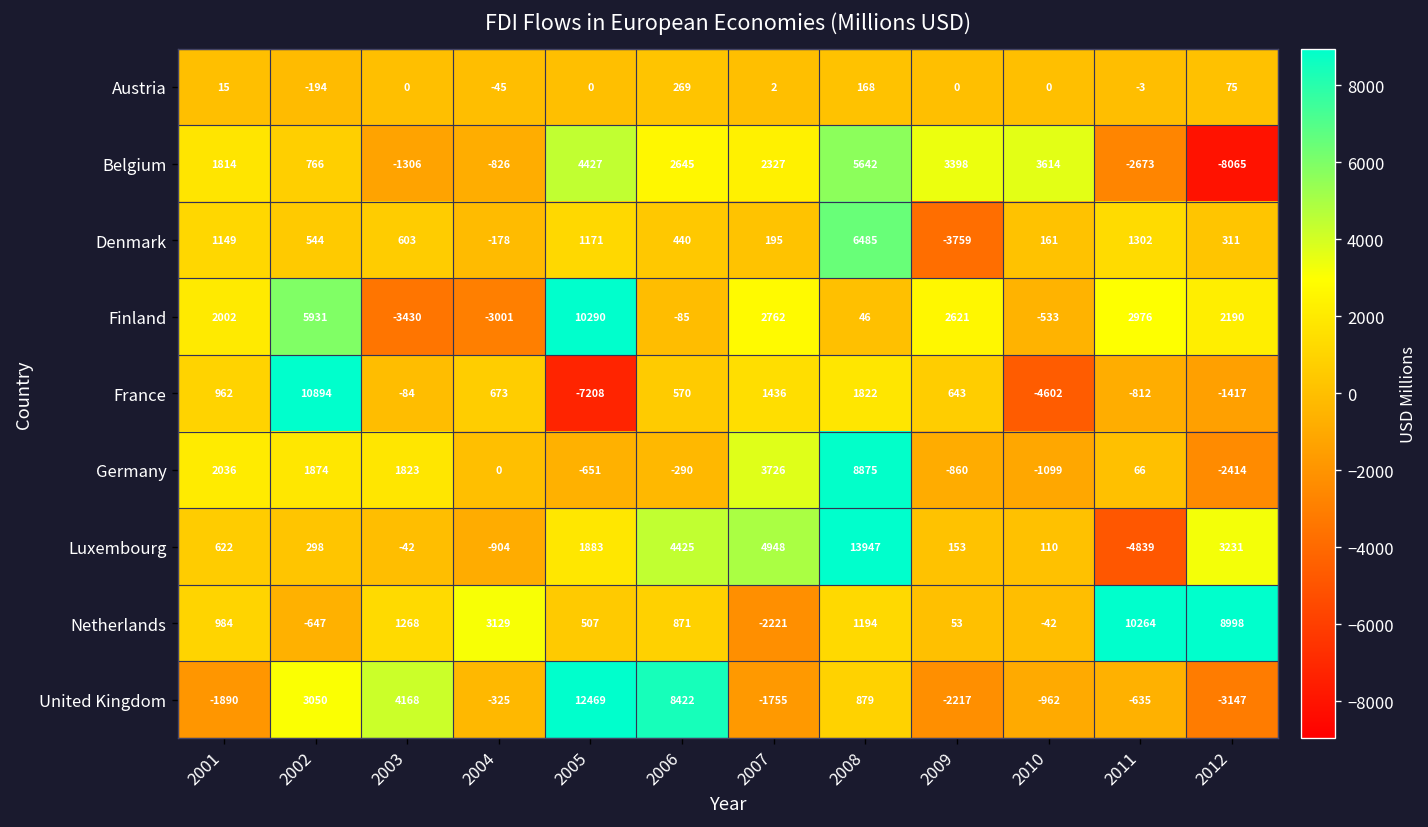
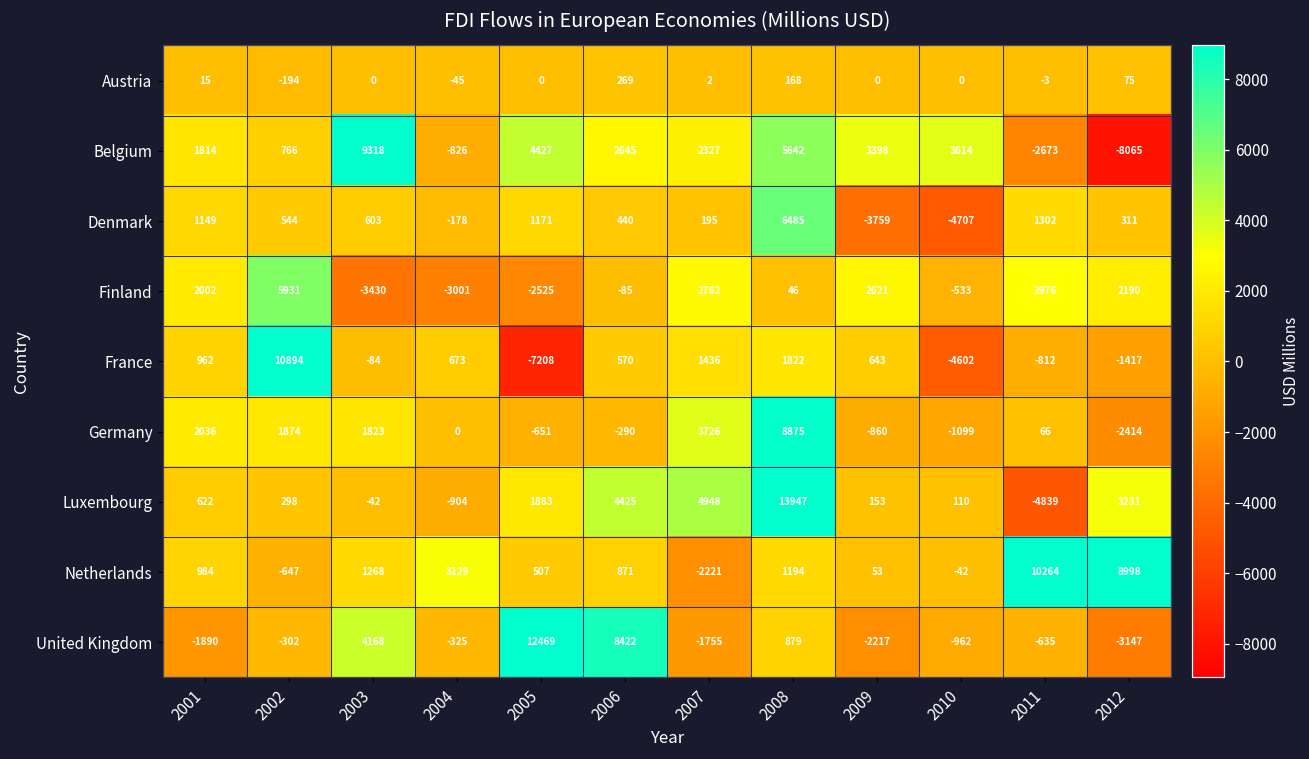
  {
    "Austria": {
      "2001": 15,
      "2002": -194,
      "2003": 0,
      "2004": -45,
      "2005": 0,
      "2006": 269,
      "2007": 2,
      "2008": 168,
      "2009": 0,
      "2010": 0,
      "2011": -3,
      "2012": 75
    },
    "Belgium": {
      "2001": 1814,
      "2002": 766,
-     "2003": -1306,
+     "2003": 9318,
      "2004": -826,
      "2005": 4427,
      "2006": 2645,
      "2007": 2327,
      "2008": 5642,
      "2009": 3398,
      "2010": 3614,
      "2011": -2673,
      "2012": -8065
    },
    "Denmark": {
      "2001": 1149,
      "2002": 544,
      "2003": 603,
      "2004": -178,
      "2005": 1171,
      "2006": 440,
      "2007": 195,
      "2008": 6485,
      "2009": -3759,
-     "2010": 161,
+     "2010": -4707,
      "2011": 1302,
      "2012": 311
    },
    "Finland": {
      "2001": 2002,
      "2002": 5931,
      "2003": -3430,
      "2004": -3001,
-     "2005": 10290,
+     "2005": -2525,
      "2006": -85,
      "2007": 2762,
      "2008": 46,
      "2009": 2621,
      "2010": -533,
      "2011": 2976,
      "2012": 2190
    },
    "France": {
      "2001": 962,
      "2002": 10894,
      "2003": -84,
      "2004": 673,
      "2005": -7208,
      "2006": 570,
      "2007": 1436,
      "2008": 1822,
      "2009": 643,
      "2010": -4602,
      "2011": -812,
      "2012": -1417
    },
    "Germany": {
      "2001": 2036,
      "2002": 1874,
      "2003": 1823,
      "2004": 0,
      "2005": -651,
      "2006": -290,
      "2007": 3726,
      "2008": 8875,
      "2009": -860,
      "2010": -1099,
      "2011": 66,
      "2012": -2414
    },
    "Luxembourg": {
      "2001": 622,
      "2002": 298,
      "2003": -42,
      "2004": -904,
      "2005": 1883,
      "2006": 4425,
      "2007": 4948,
      "2008": 13947,
      "2009": 153,
      "2010": 110,
      "2011": -4839,
      "2012": 3231
    },
    "Netherlands": {
      "2001": 984,
      "2002": -647,
      "2003": 1268,
      "2004": 3129,
      "2005": 507,
      "2006": 871,
      "2007": -2221,
      "2008": 1194,
      "2009": 53,
      "2010": -42,
      "2011": 10264,
      "2012": 8998
    },
    "United Kingdom": {
      "2001": -1890,
-     "2002": 3050,
+     "2002": -302,
      "2003": 4168,
      "2004": -325,
      "2005": 12469,
      "2006": 8422,
      "2007": -1755,
      "2008": 879,
      "2009": -2217,
      "2010": -962,
      "2011": -635,
      "2012": -3147
    }
  }
